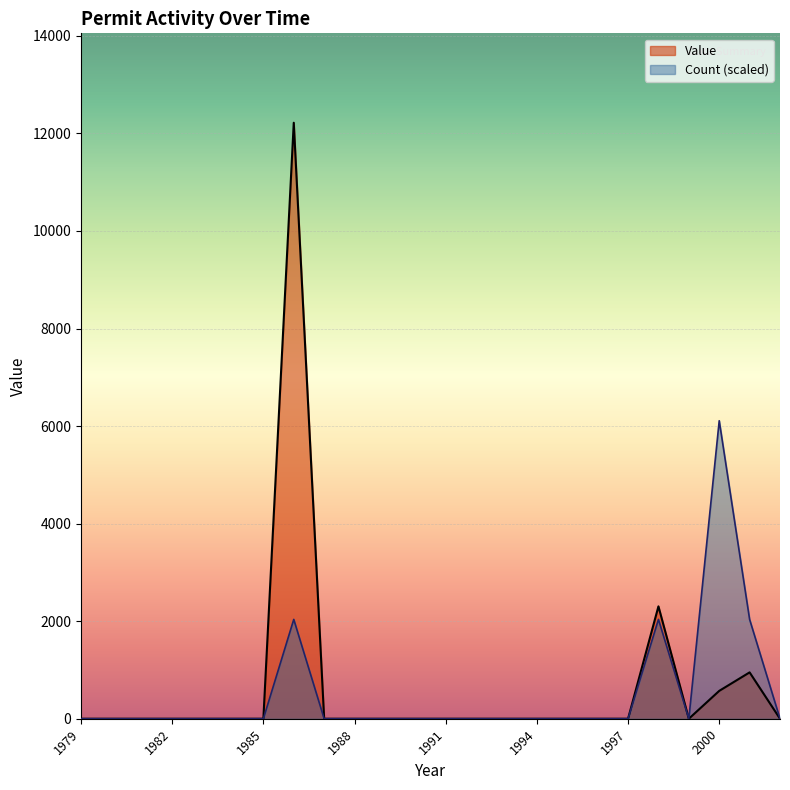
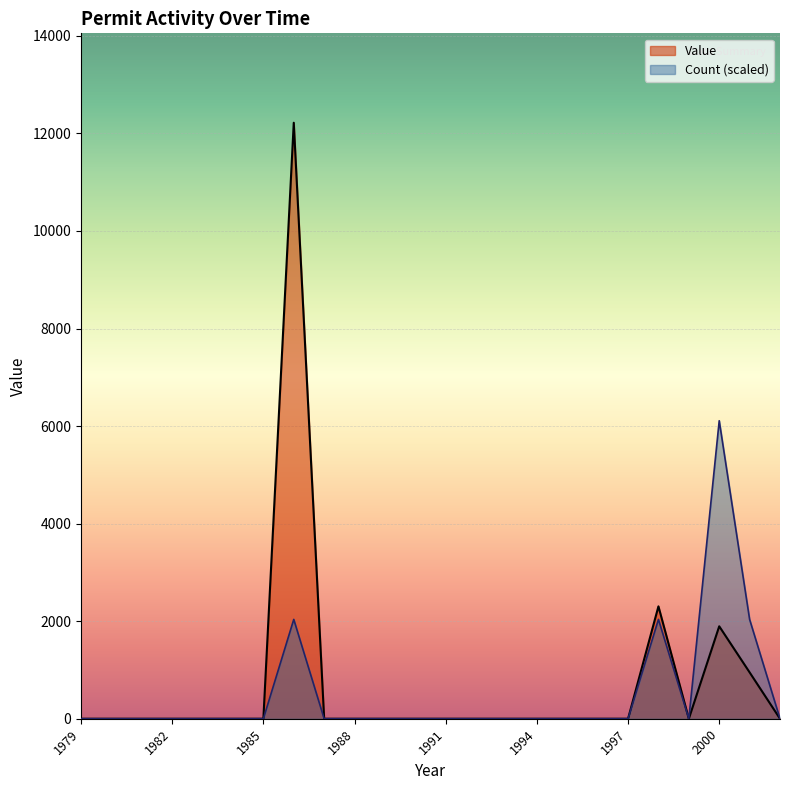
  {
    "Value": {
-     "2000": 600
+     "2000": 1900
    },
    "Count (scaled)": {
      "2000": 6100
    }
  }
